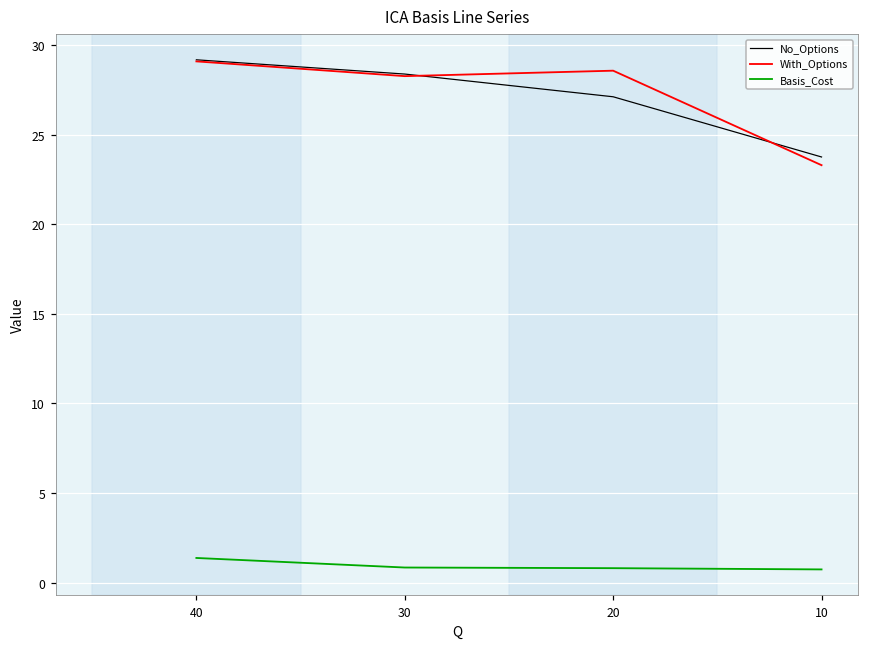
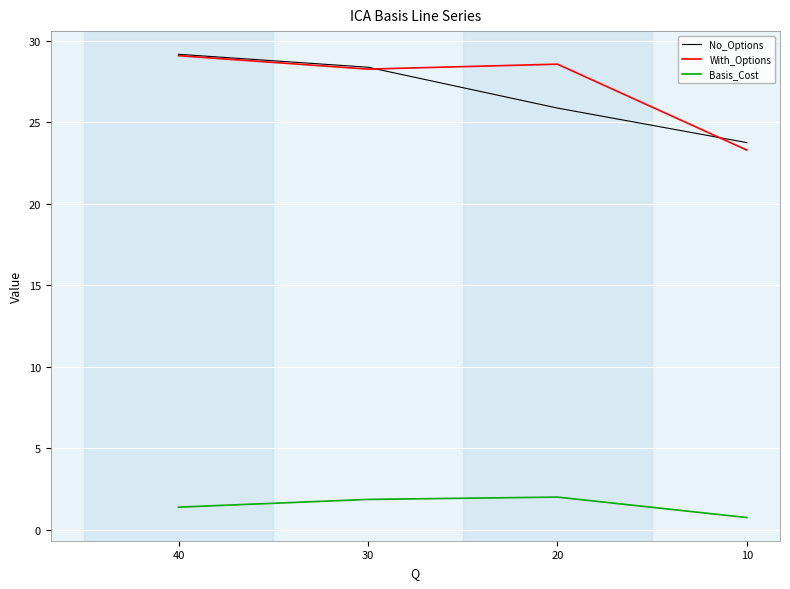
  {
    "No_Options": {
-     "20": 27.1,
+     "20": 25.9,
      "10": 23.8
    },
    "With_Options": {
      "20": 28.6,
      "10": 23.3
    },
    "Basis_Cost": {
      "40": 1.4,
-     "30": 0.8,
-     "20": 0.8,
+     "30": 1.9,
+     "20": 2.0,
      "10": 0.7
    }
  }
